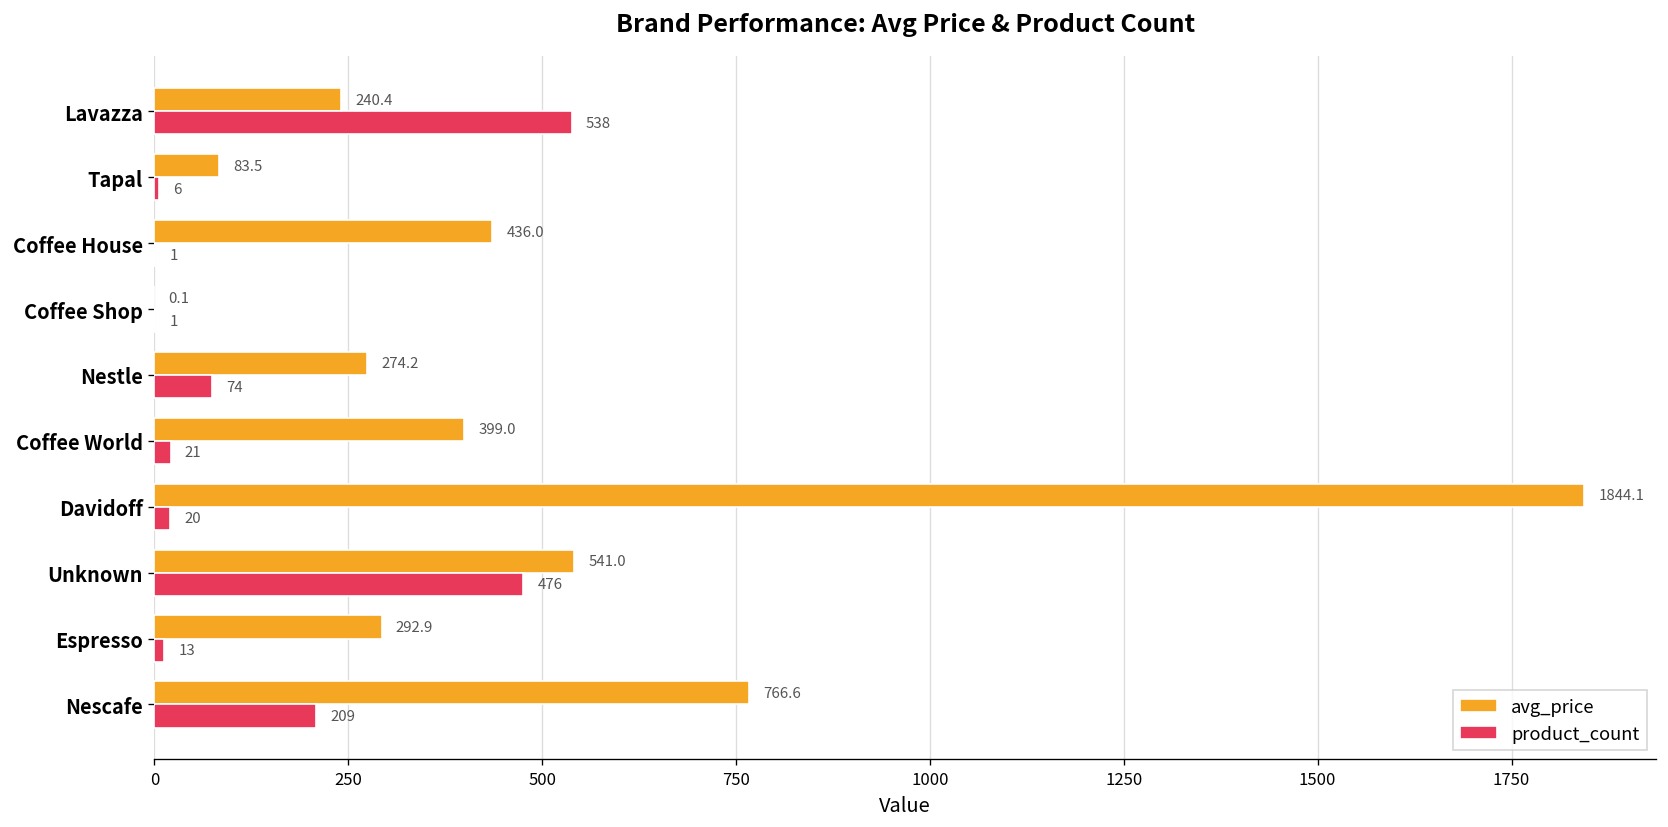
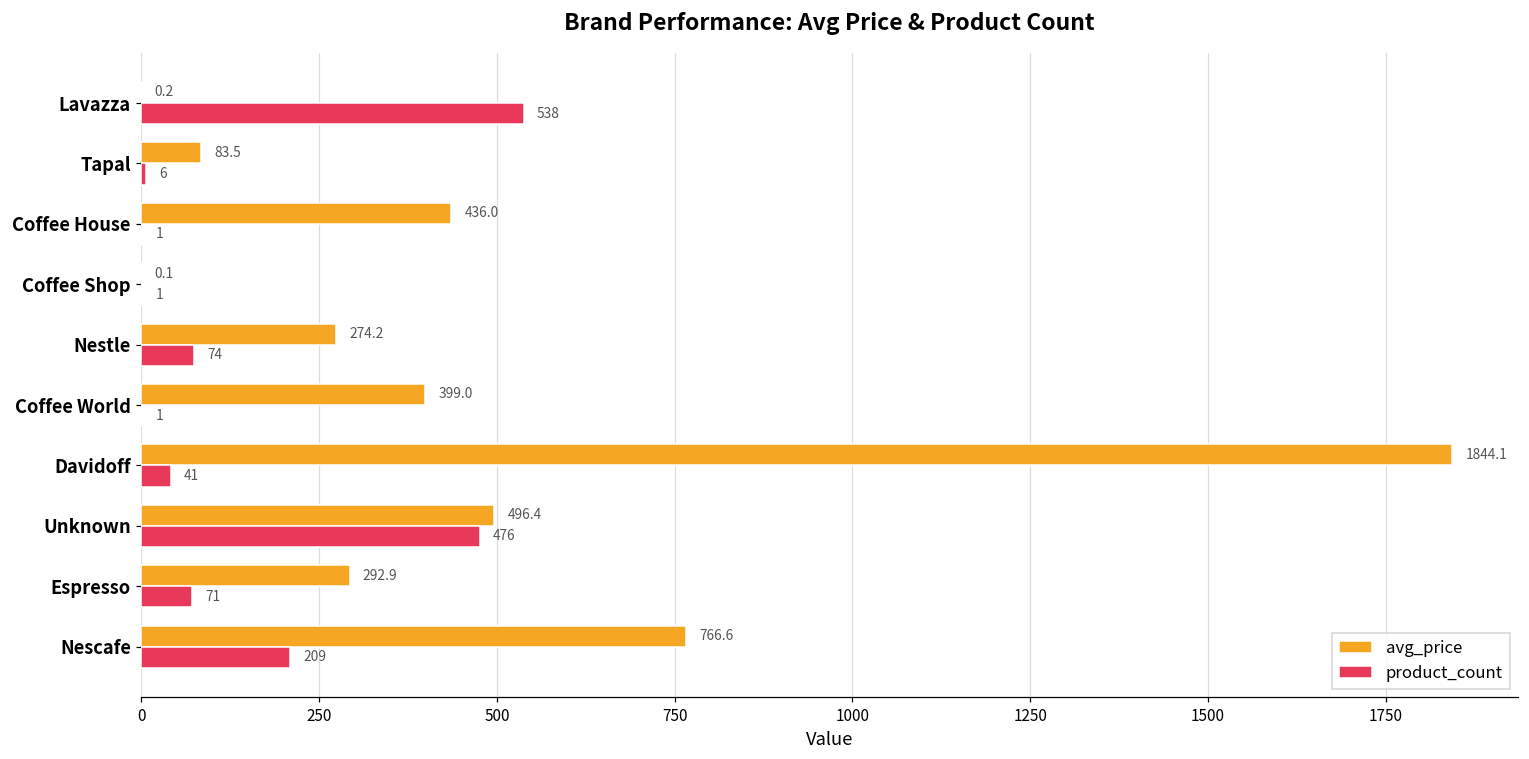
  {
    "avg_price": {
-     "Lavazza": 240.4,
+     "Lavazza": 0.2,
      "Tapal": 83.5,
      "Coffee House": 436.0,
      "Coffee Shop": 0.1,
      "Nestle": 274.2,
      "Coffee World": 399.0,
      "Davidoff": 1844.1,
-     "Unknown": 541.0,
+     "Unknown": 496.4,
      "Espresso": 292.9,
      "Nescafe": 766.6
    },
    "product_count": {
      "Lavazza": 538,
      "Tapal": 6,
      "Coffee House": 1,
      "Coffee Shop": 1,
      "Nestle": 74,
-     "Coffee World": 21,
-     "Davidoff": 20,
+     "Coffee World": 1,
+     "Davidoff": 41,
      "Unknown": 476,
-     "Espresso": 13,
+     "Espresso": 71,
      "Nescafe": 209
    }
  }
